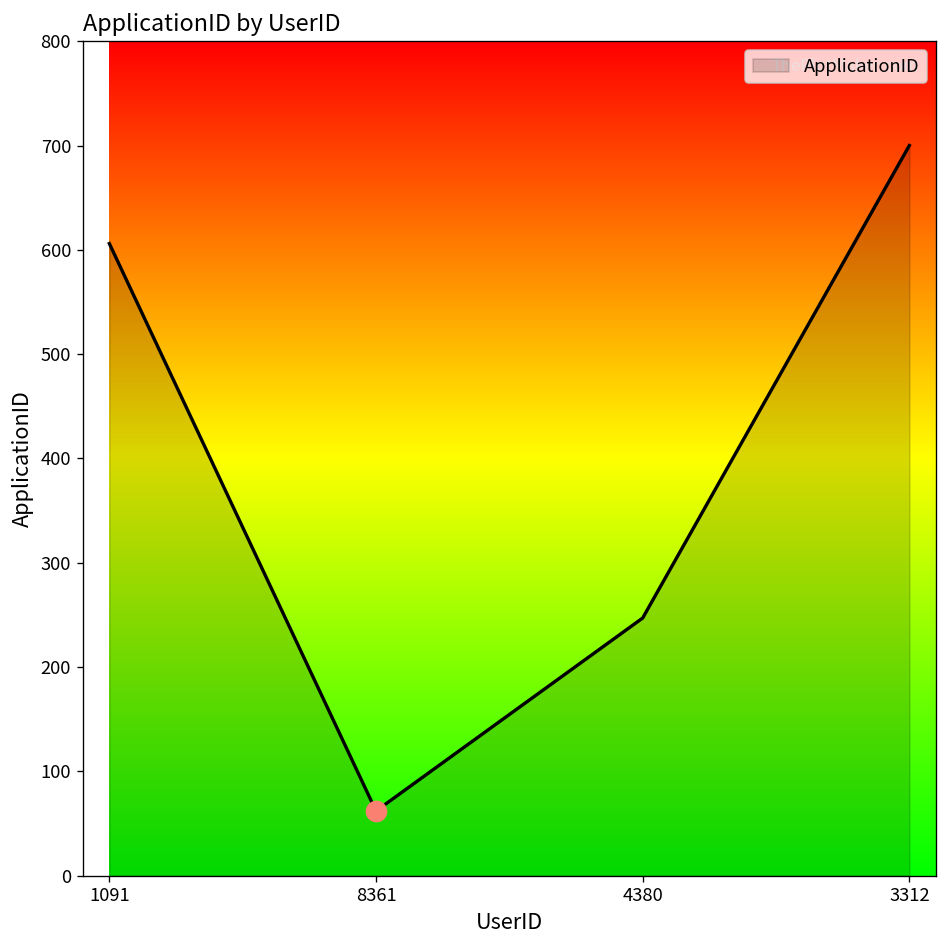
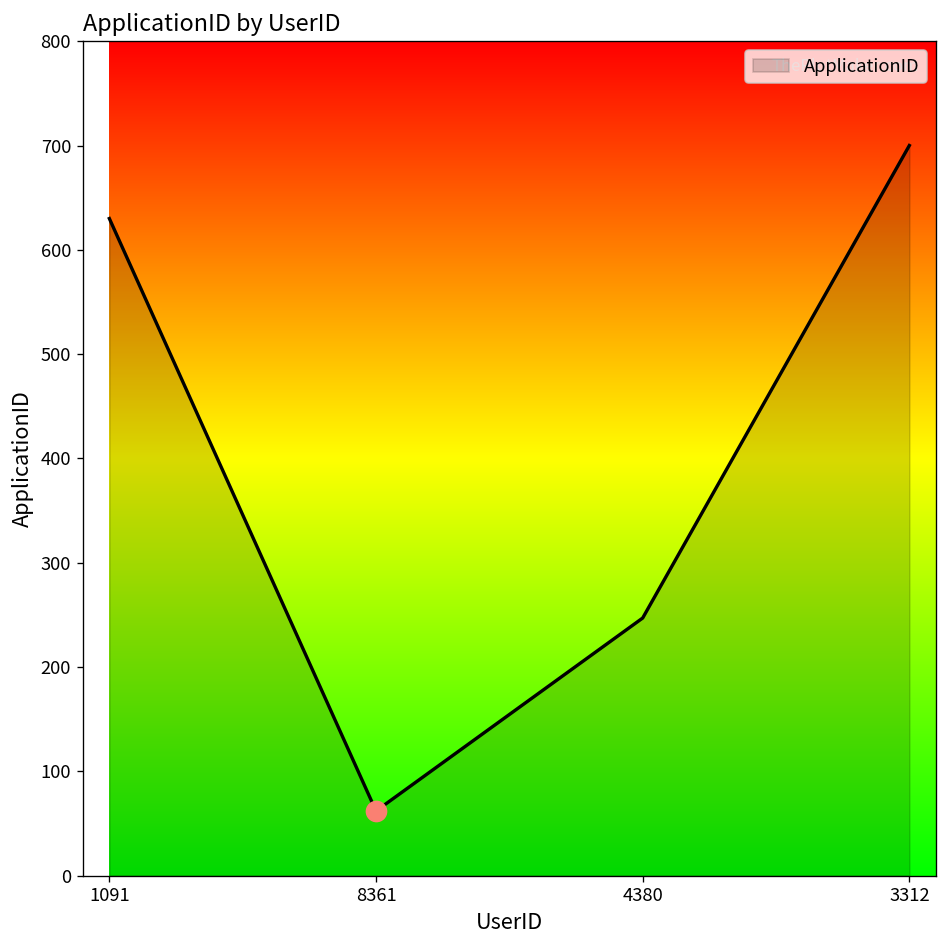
  {
    "ApplicationID": {
-     "1091": 610,
+     "1091": 630,
      "4380": 250,
      "3312": 700
    }
  }
